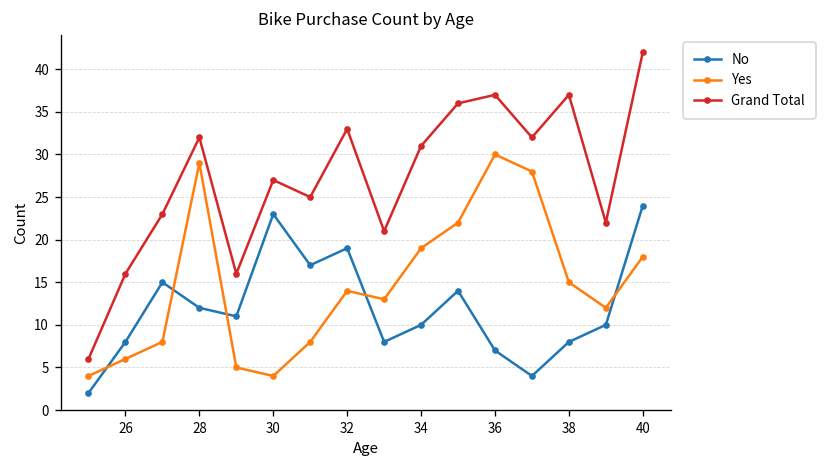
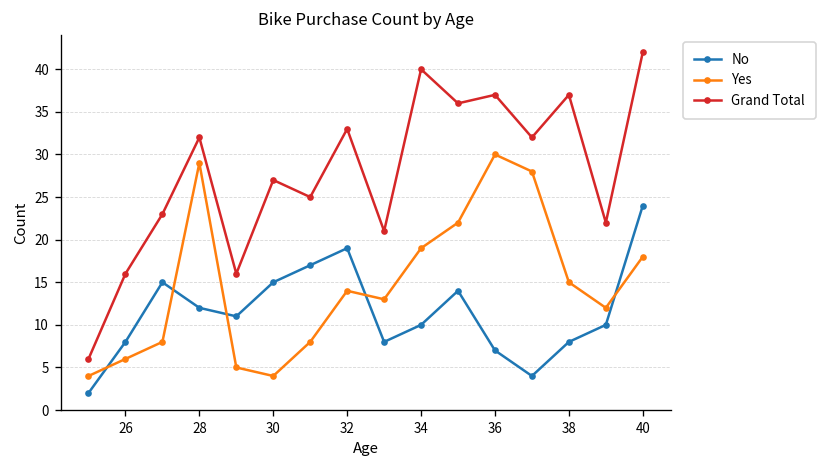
  {
    "No": {
      "26": 8,
      "28": 12,
-     "30": 23,
+     "30": 15,
      "32": 19,
      "34": 10,
      "36": 7,
      "38": 8,
      "40": 24
    },
    "Yes": {
      "26": 6,
      "28": 29,
      "30": 4,
      "32": 14,
      "34": 19,
      "36": 30,
      "38": 15,
      "40": 18
    },
    "Grand Total": {
      "26": 16,
      "28": 32,
      "30": 27,
      "32": 33,
-     "34": 31,
+     "34": 40,
      "36": 37,
      "38": 37,
      "40": 42
    }
  }
